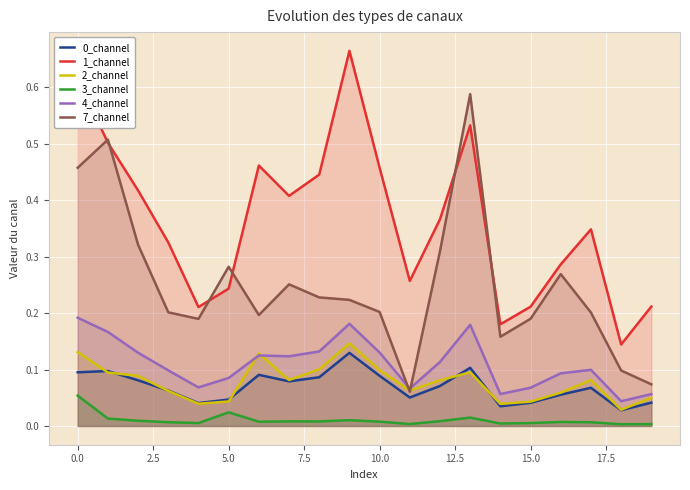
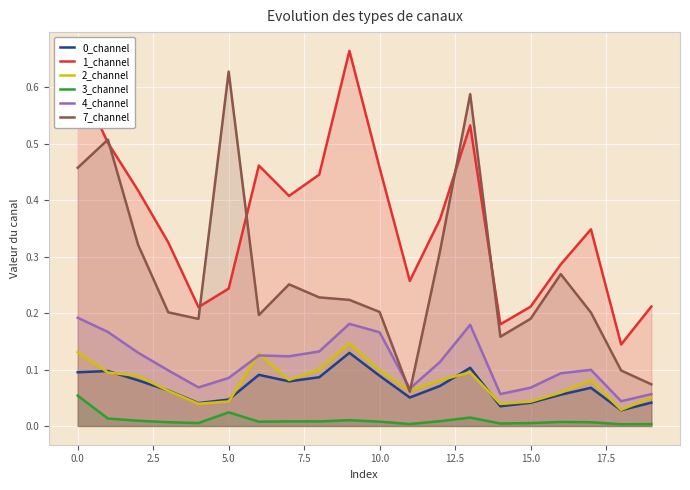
  {
    "0_channel": {
      "0.0": 0.10,
      "10.0": 0.09
    },
    "1_channel": {
      "5.0": 0.24,
      "10.0": 0.46,
      "15.0": 0.21
    },
    "2_channel": {
      "0.0": 0.13,
      "10.0": 0.10
    },
    "3_channel": {
      "0.0": 0.05,
      "5.0": 0.02,
      "10.0": 0.01,
      "15.0": 0.01
    },
    "4_channel": {
      "0.0": 0.19,
      "5.0": 0.09,
-     "10.0": 0.13,
+     "10.0": 0.17,
      "15.0": 0.07
    },
    "7_channel": {
      "0.0": 0.46,
-     "5.0": 0.28,
+     "5.0": 0.63,
      "10.0": 0.20,
      "15.0": 0.19
    }
  }
